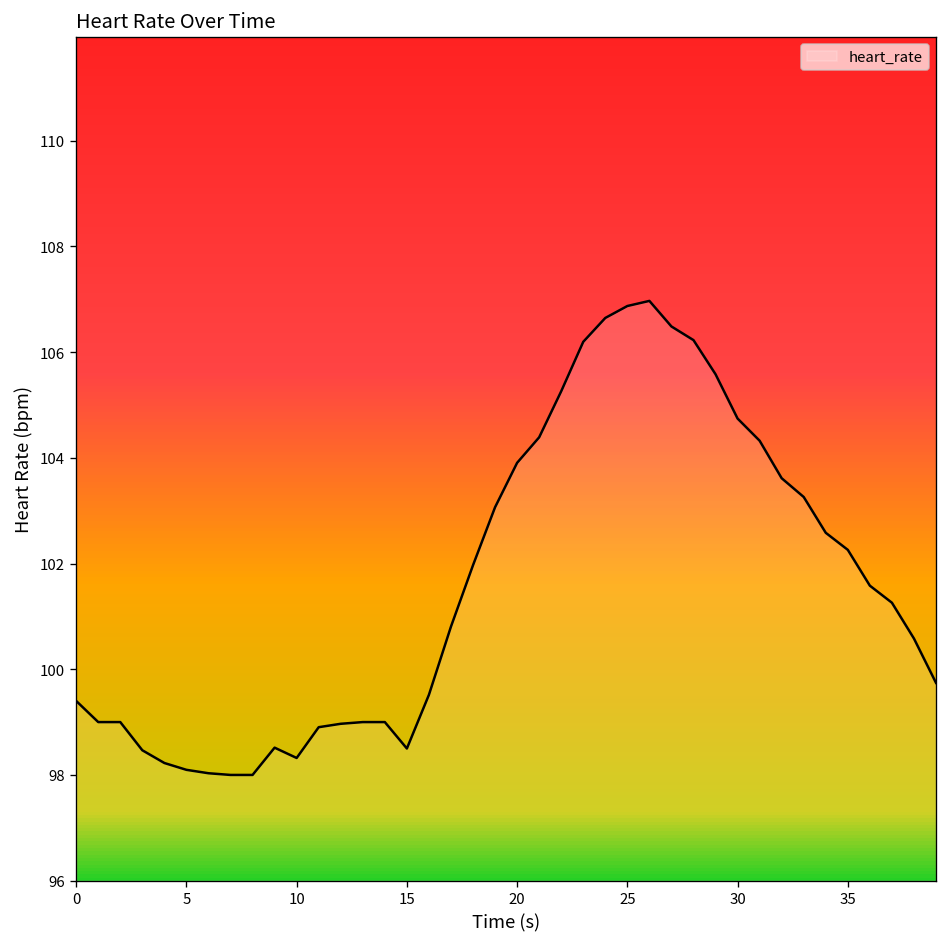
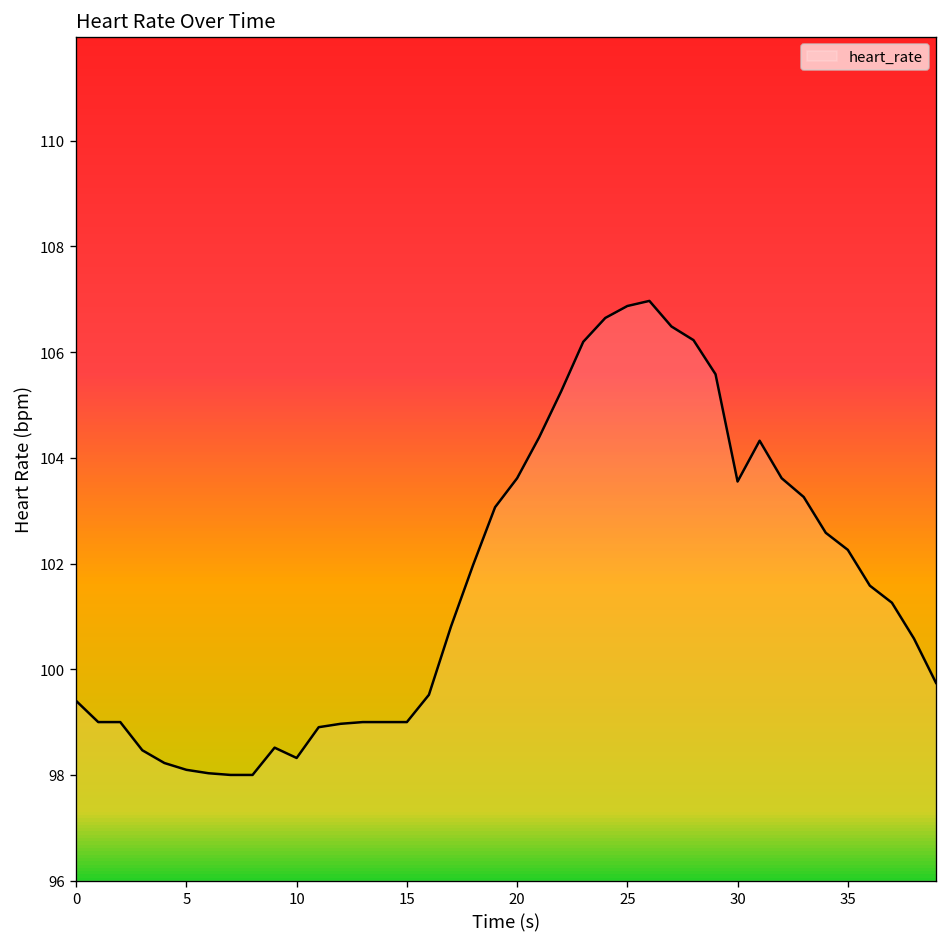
  {
    "0": 99.4,
    "5": 98.1,
    "10": 98.3,
-   "15": 98.5,
-   "20": 103.9,
+   "15": 99.0,
+   "20": 103.6,
    "25": 106.9,
-   "30": 104.7,
+   "30": 103.6,
    "35": 102.3
  }
